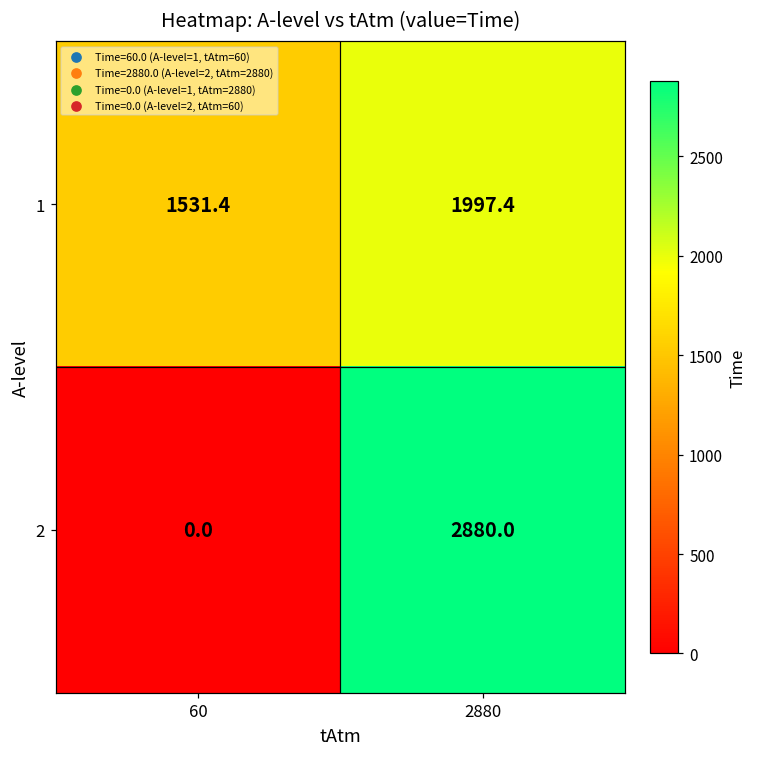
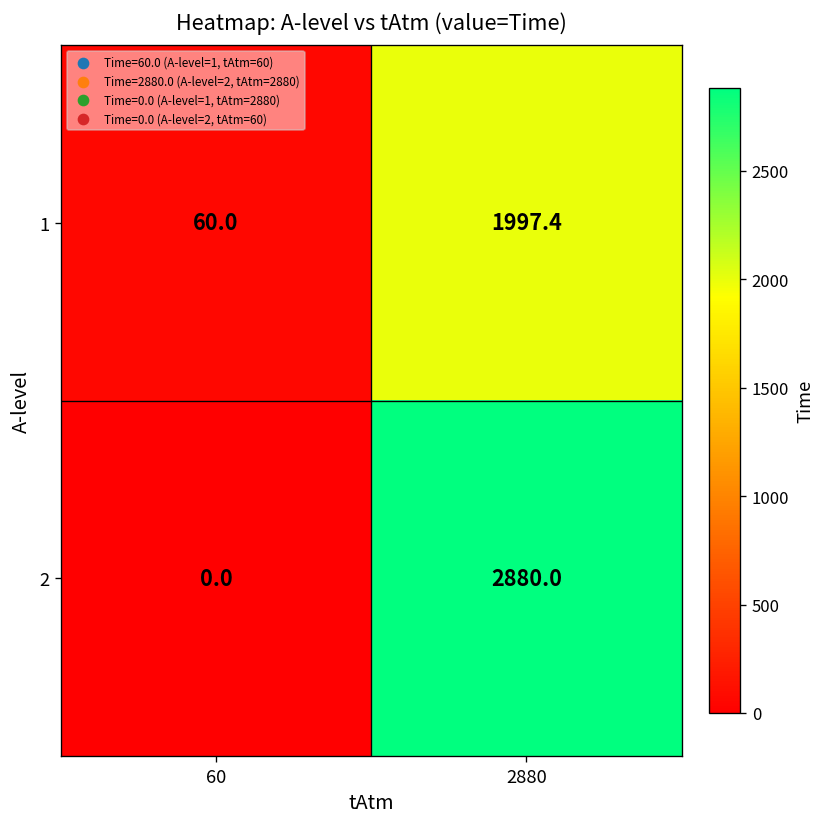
  {
    "1": {
-     "60": 1531.4,
+     "60": 60.0,
      "2880": 1997.4
    },
    "2": {
      "60": 0.0,
      "2880": 2880.0
    }
  }
